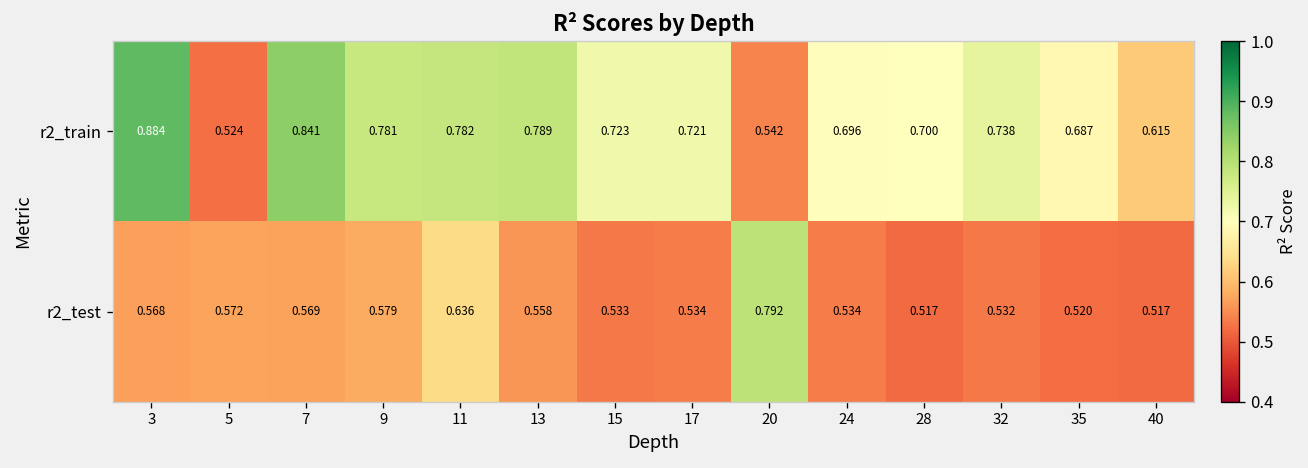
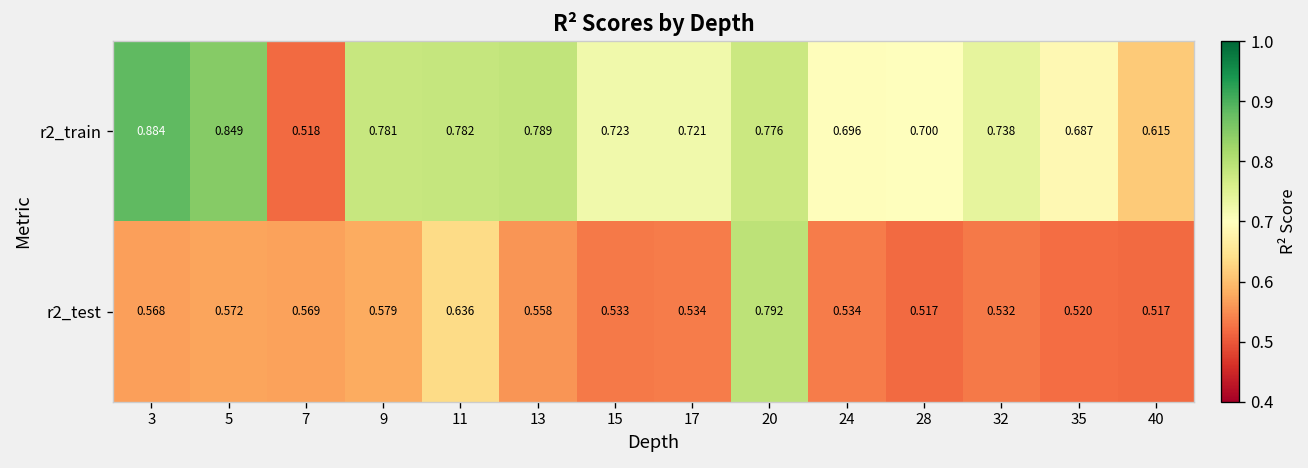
  {
    "r2_train": {
      "3": 0.884,
-     "5": 0.524,
-     "7": 0.841,
+     "5": 0.849,
+     "7": 0.518,
      "9": 0.781,
      "11": 0.782,
      "13": 0.789,
      "15": 0.723,
      "17": 0.721,
-     "20": 0.542,
+     "20": 0.776,
      "24": 0.696,
      "28": 0.700,
      "32": 0.738,
      "35": 0.687,
      "40": 0.615
    },
    "r2_test": {
      "3": 0.568,
      "5": 0.572,
      "7": 0.569,
      "9": 0.579,
      "11": 0.636,
      "13": 0.558,
      "15": 0.533,
      "17": 0.534,
      "20": 0.792,
      "24": 0.534,
      "28": 0.517,
      "32": 0.532,
      "35": 0.520,
      "40": 0.517
    }
  }
